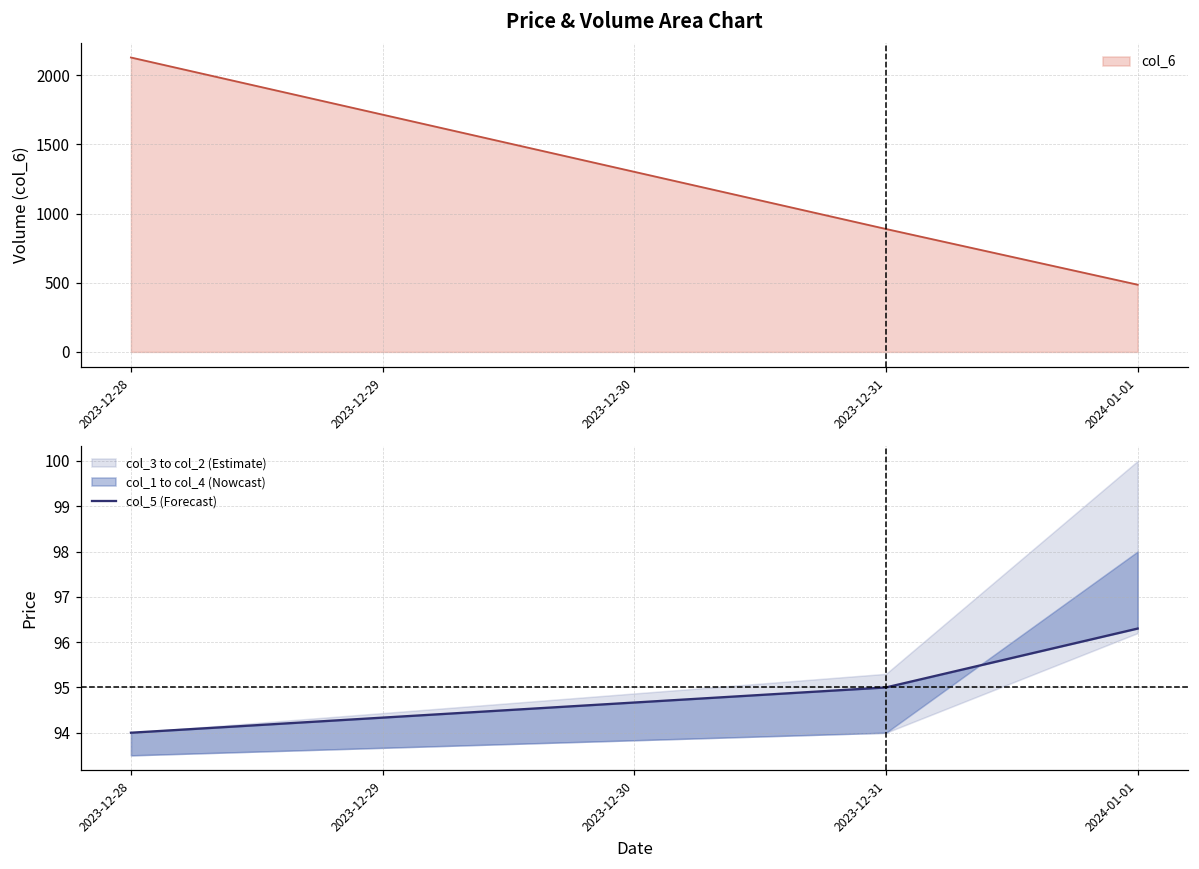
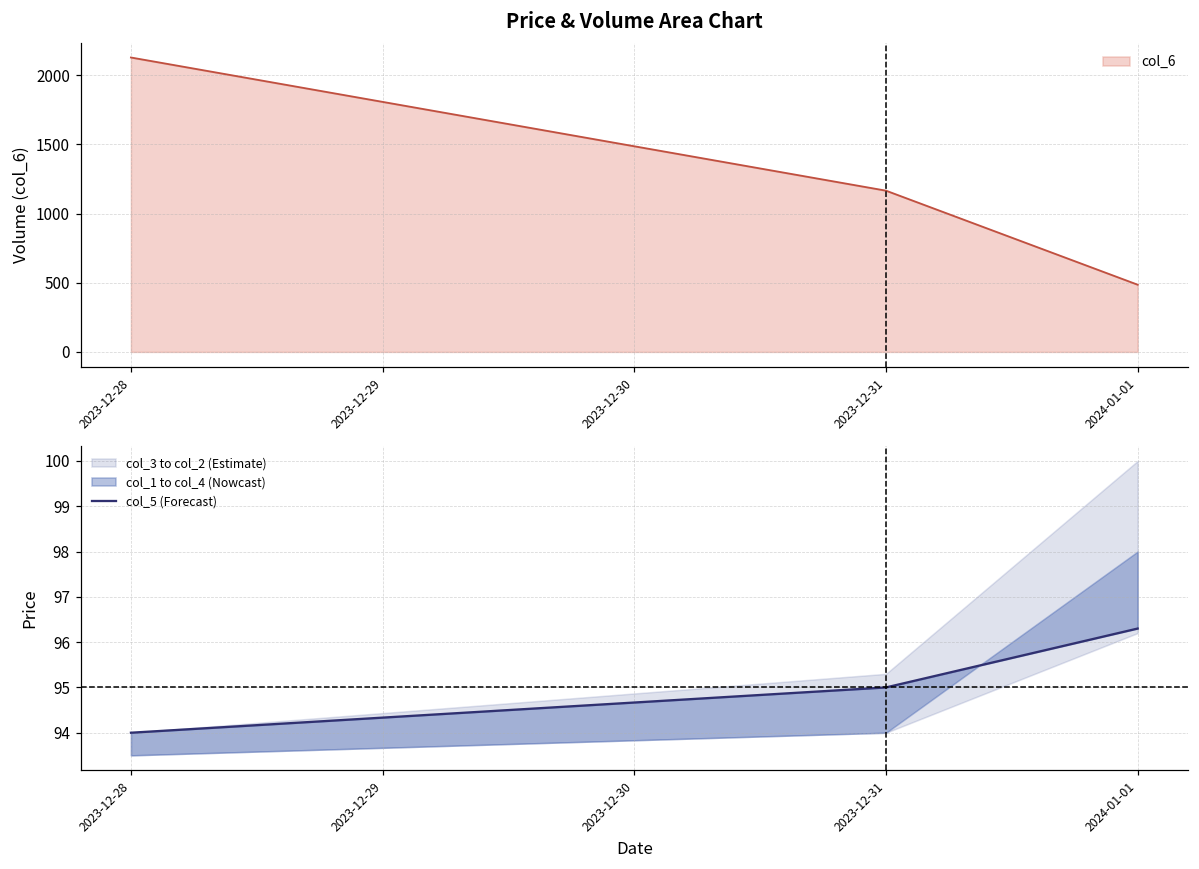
  {
    "Price & Volume Area Chart": {
      "2023-12-28": 2130,
-     "2023-12-31": 890,
+     "2023-12-31": 1170,
      "2024-01-01": 490
    }
  }
